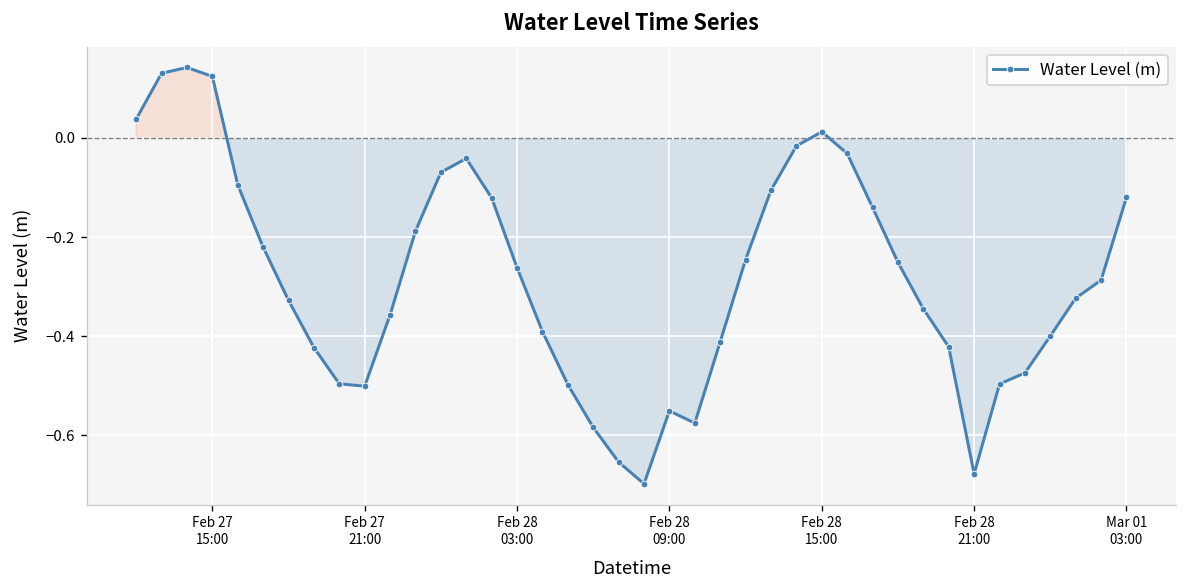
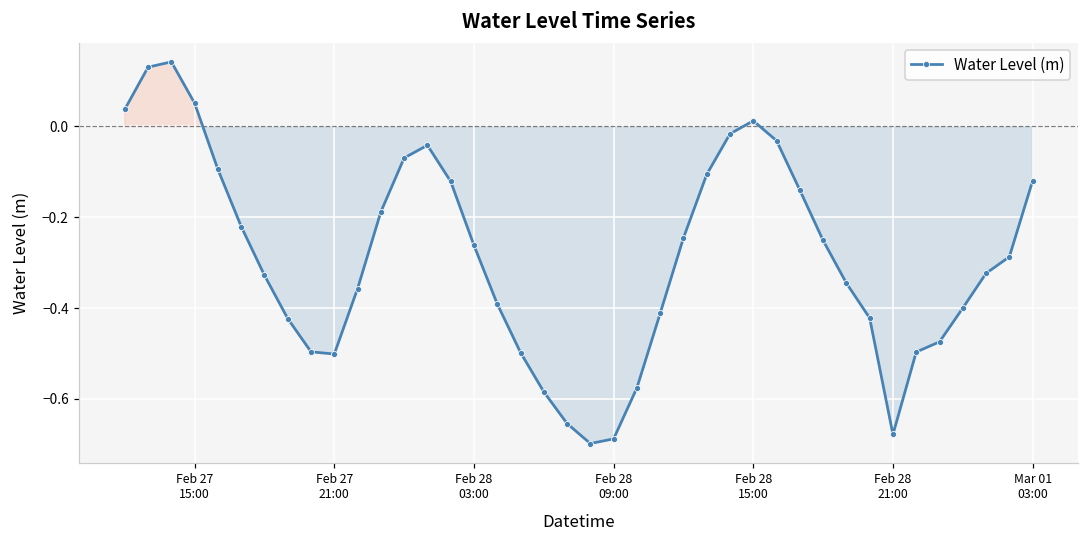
  {
-   "Feb 27 15:00": 0.12,
+   "Feb 27 15:00": 0.05,
    "Feb 27 21:00": -0.50,
    "Feb 28 03:00": -0.26,
-   "Feb 28 09:00": -0.55,
+   "Feb 28 09:00": -0.69,
    "Feb 28 15:00": 0.01,
    "Feb 28 21:00": -0.68,
    "Mar 01 03:00": -0.12
  }
